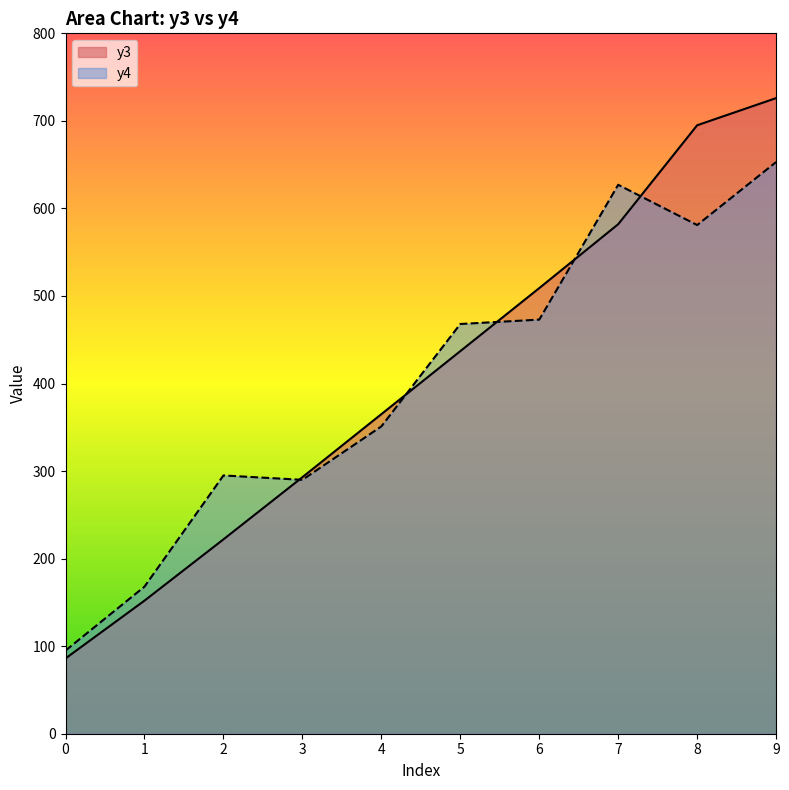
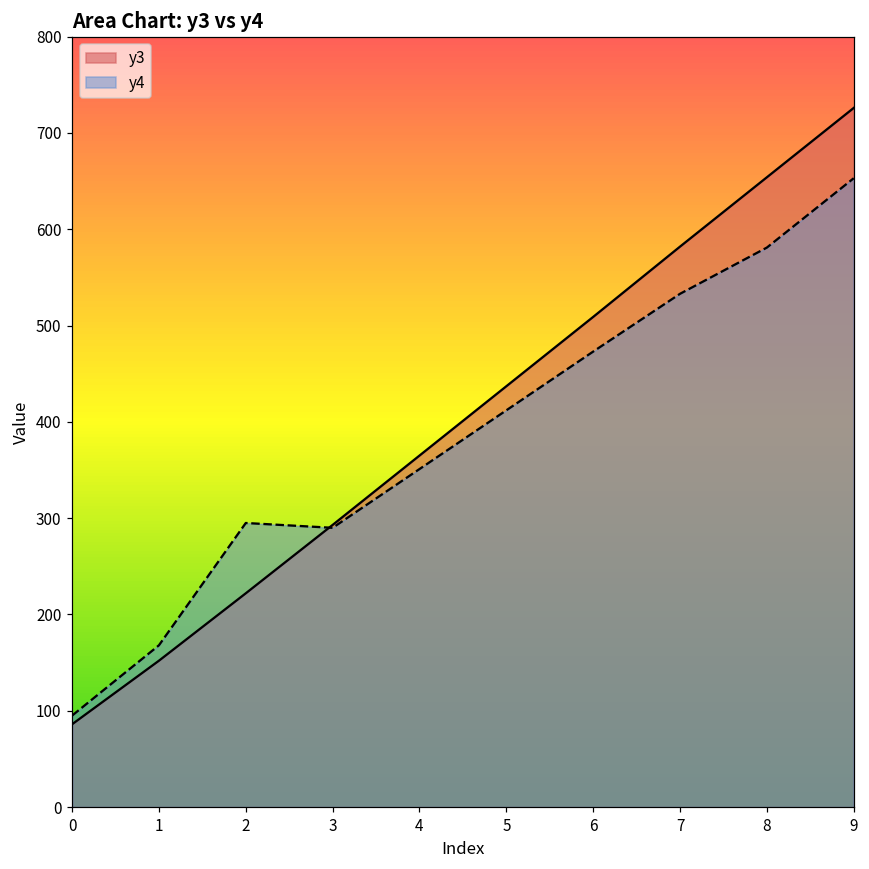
  {
    "y3": {
      "0": 90,
      "1": 150,
      "2": 220,
      "3": 290,
      "4": 370,
      "5": 440,
      "6": 510,
      "7": 580,
-     "8": 700,
+     "8": 650,
      "9": 730
    },
    "y4": {
      "0": 100,
      "1": 170,
      "2": 300,
      "3": 290,
      "4": 350,
-     "5": 470,
+     "5": 410,
      "6": 470,
-     "7": 630,
+     "7": 530,
      "8": 580,
      "9": 650
    }
  }
